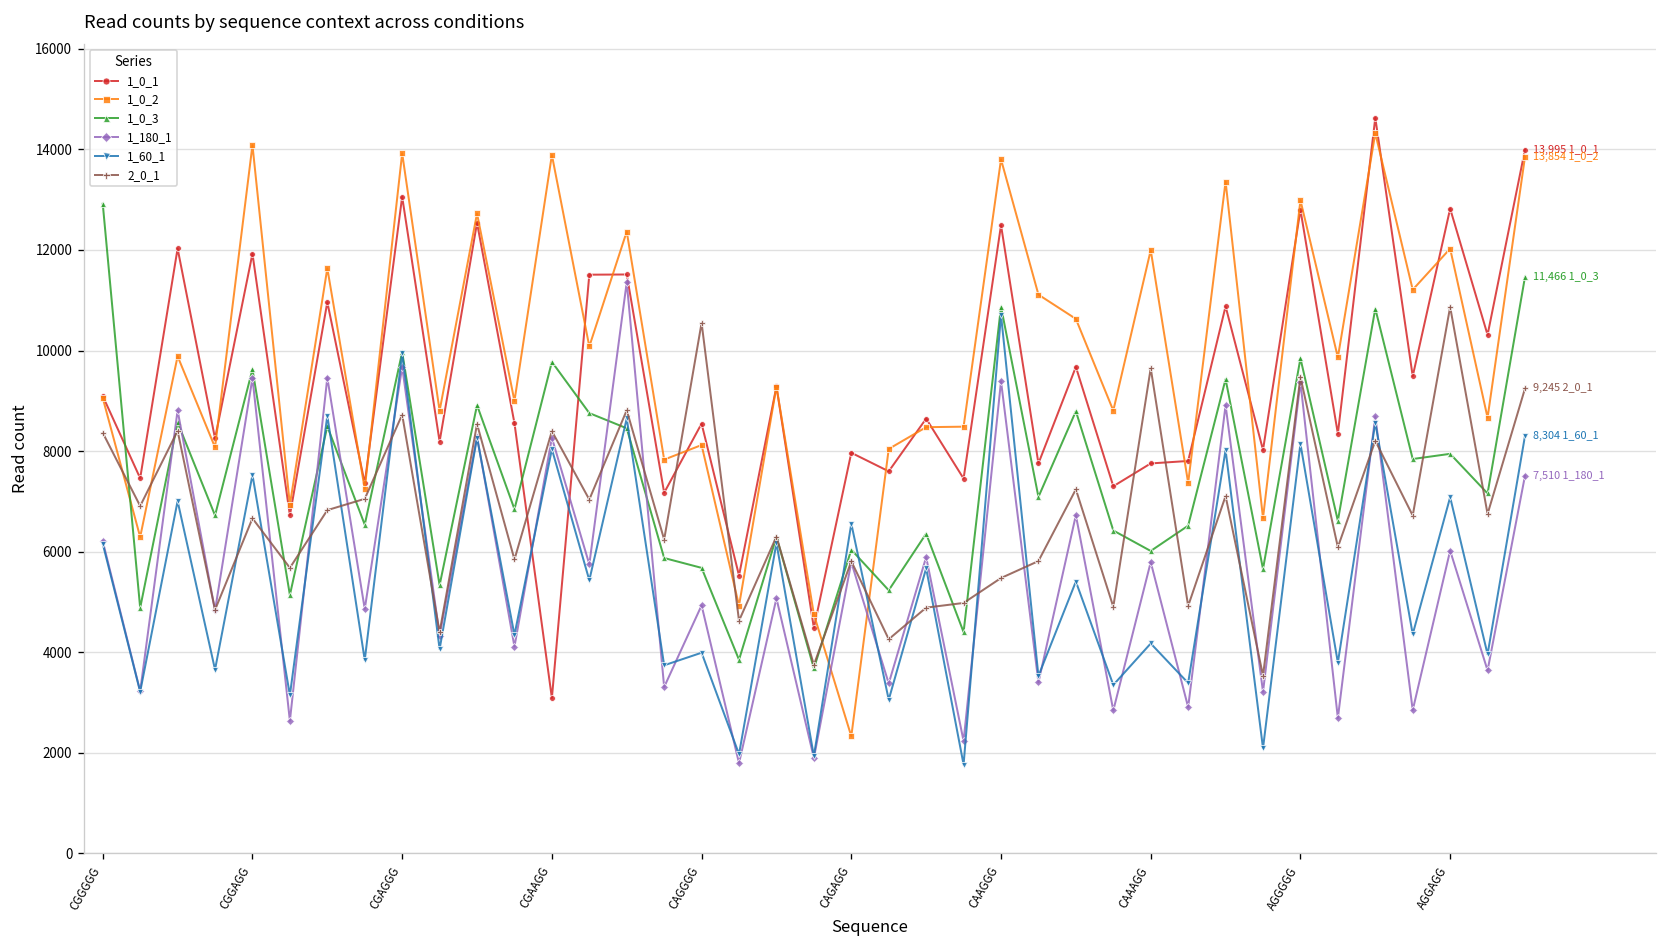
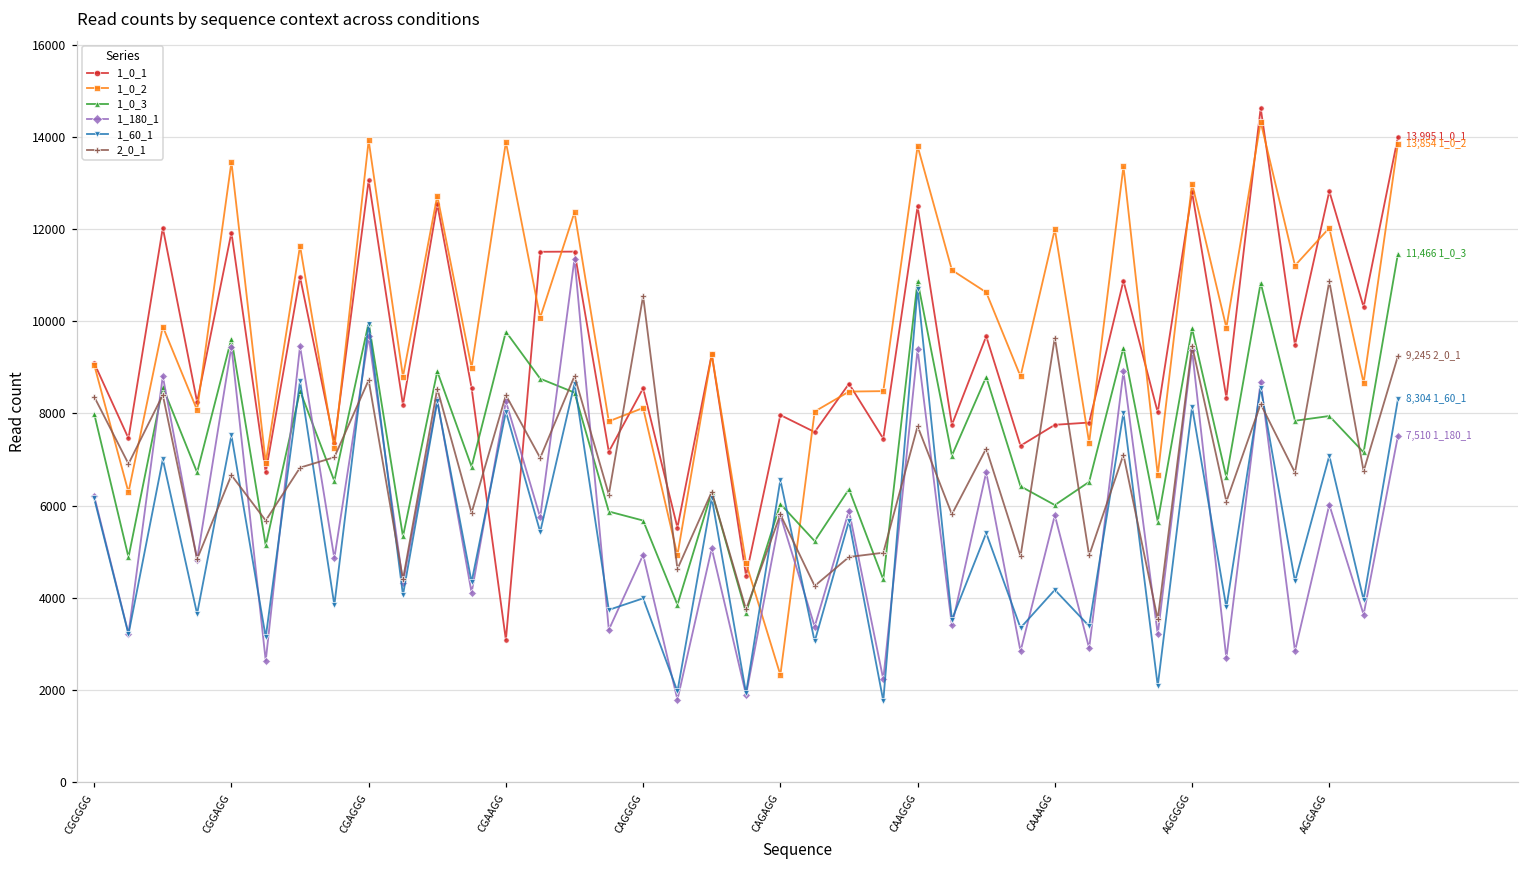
  {
    "1_0_1": {
      "CGGAGG": 11900,
      "CGAGGG": 13100,
      "CGAAGG": 3100,
      "CAGGGG": 8500,
      "CAGAGG": 8000,
      "CAAGGG": 12500,
      "CAAAGG": 7800,
      "AGGGGG": 12800,
      "AGGAGG": 12800
    },
    "1_0_2": {
-     "CGGAGG": 14100,
+     "CGGAGG": 13500,
      "CGAGGG": 13900,
      "CGAAGG": 13900,
      "CAGGGG": 8100,
      "CAGAGG": 2300,
      "CAAGGG": 13800,
      "CAAAGG": 12000,
      "AGGGGG": 13000,
      "AGGAGG": 12000
    },
    "1_0_3": {
-     "CGGGGG": 12900,
+     "CGGGGG": 8000,
      "CGGAGG": 9600,
      "CGAAGG": 9800,
      "CAGGGG": 5700,
      "CAGAGG": 6000,
      "CAAGGG": 10900,
      "CAAAGG": 6000,
      "AGGGGG": 9800,
      "AGGAGG": 7900
    },
    "1_180_1": {
      "CGGAGG": 9500,
      "CGAGGG": 9700,
      "CGAAGG": 8300,
      "CAGGGG": 4900,
      "CAAGGG": 9400,
      "CAAAGG": 5800,
      "AGGGGG": 9400,
      "AGGAGG": 6000
    },
    "1_60_1": {
      "CGGAGG": 7500,
      "CGAAGG": 8000,
      "CAGGGG": 4000,
      "CAGAGG": 6600,
      "CAAGGG": 10700,
      "CAAAGG": 4200,
      "AGGGGG": 8100,
      "AGGAGG": 7100
    },
    "2_0_1": {
      "CGGGGG": 8400,
      "CGGAGG": 6700,
      "CGAGGG": 8700,
      "CGAAGG": 8400,
      "CAGGGG": 10500,
-     "CAAGGG": 5500,
+     "CAAGGG": 7700,
      "CAAAGG": 9600,
      "AGGGGG": 9500,
      "AGGAGG": 10900
    }
  }
